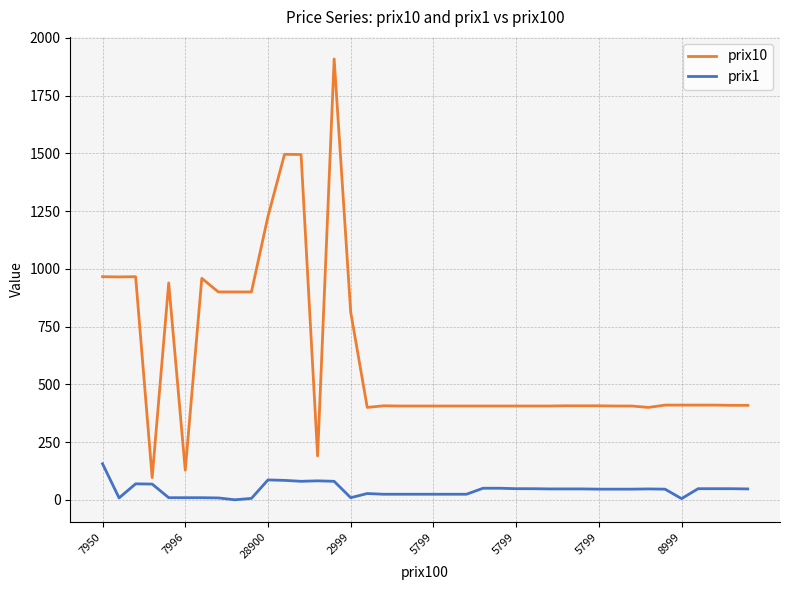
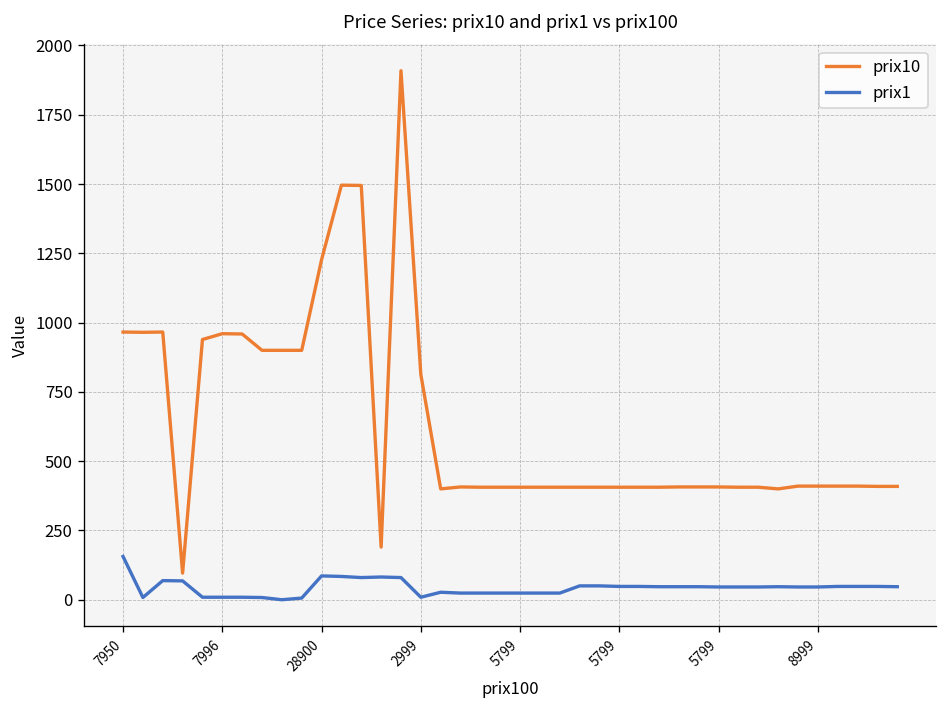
  {
    "prix10": {
      "7950": 970,
-     "7996": 130,
+     "7996": 960,
      "28900": 1230,
      "2999": 810,
      "8999": 410
    },
    "prix1": {
      "7950": 160,
      "7996": 10,
      "28900": 90,
      "2999": 10,
-     "8999": 10
+     "8999": 50
    }
  }
